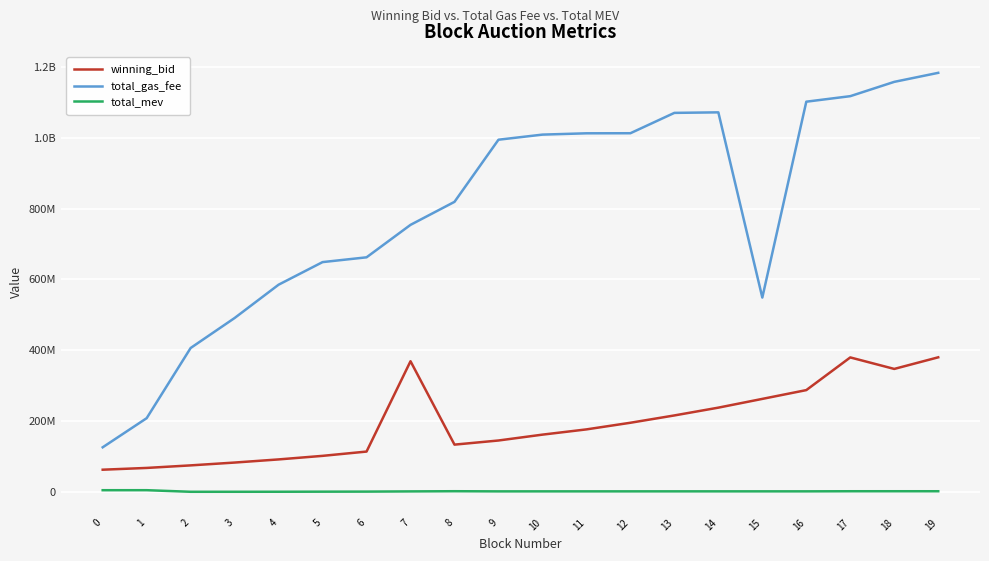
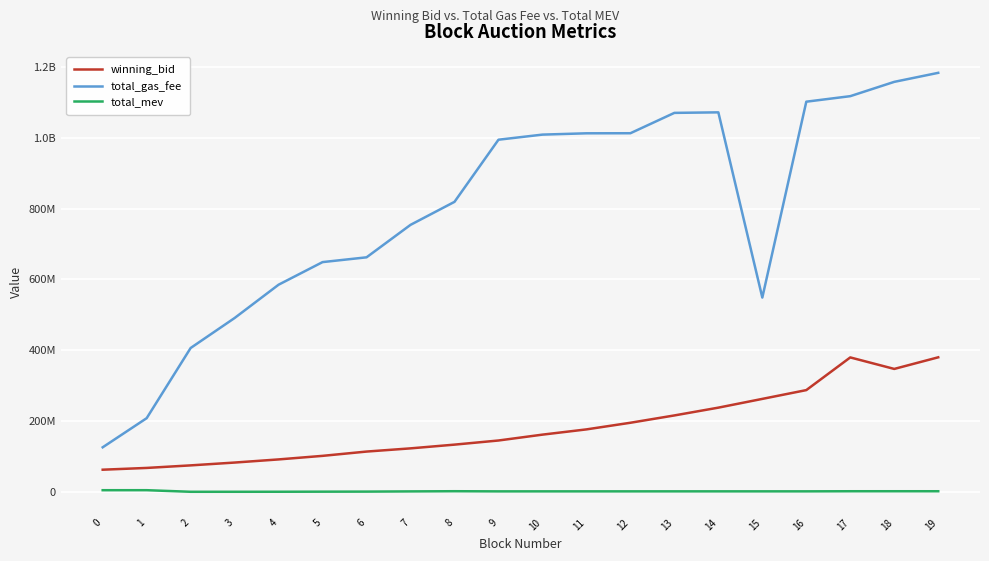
  {
    "winning_bid": {
      "0": 60000000,
      "1": 70000000,
      "2": 70000000,
      "3": 80000000,
      "4": 90000000,
      "5": 100000000,
      "6": 110000000,
-     "7": 370000000,
+     "7": 120000000,
      "8": 130000000,
      "9": 140000000,
      "10": 160000000,
      "11": 180000000,
      "12": 200000000,
      "13": 220000000,
      "14": 240000000,
      "15": 260000000,
      "16": 290000000,
      "17": 380000000,
      "18": 350000000,
      "19": 380000000
    },
    "total_gas_fee": {
      "0": 130000000,
      "1": 210000000,
      "2": 410000000,
      "3": 490000000,
      "4": 590000000,
      "5": 650000000,
      "6": 660000000,
      "7": 750000000,
      "8": 820000000,
      "9": 990000000,
      "10": 1010000000,
      "11": 1010000000,
      "12": 1010000000,
      "13": 1070000000,
      "14": 1070000000,
      "15": 550000000,
      "16": 1100000000,
      "17": 1120000000,
      "18": 1160000000,
      "19": 1180000000
    },
    "total_mev": {
      "0": 0,
      "1": 0,
      "2": 0,
      "3": 0,
      "4": 0,
      "5": 0,
      "6": 0,
      "7": 0,
      "8": 0,
      "9": 0,
      "10": 0,
      "11": 0,
      "12": 0,
      "13": 0,
      "14": 0,
      "15": 0,
      "16": 0,
      "17": 0,
      "18": 0,
      "19": 0
    }
  }
